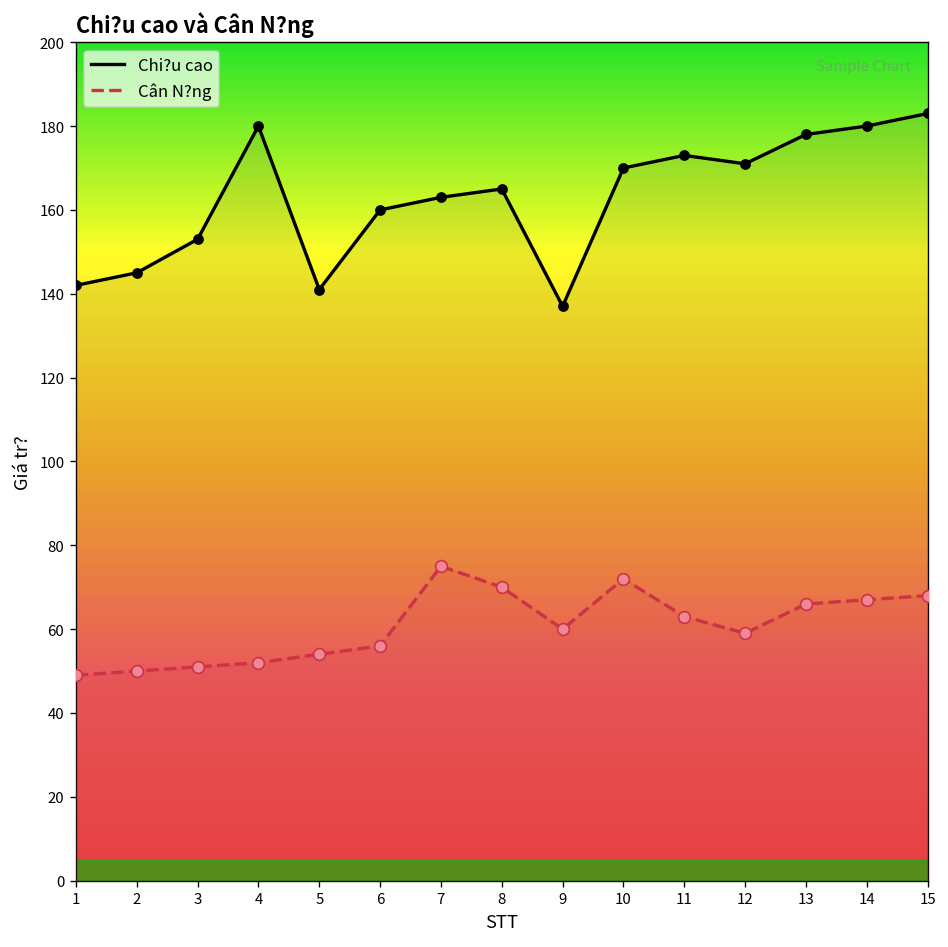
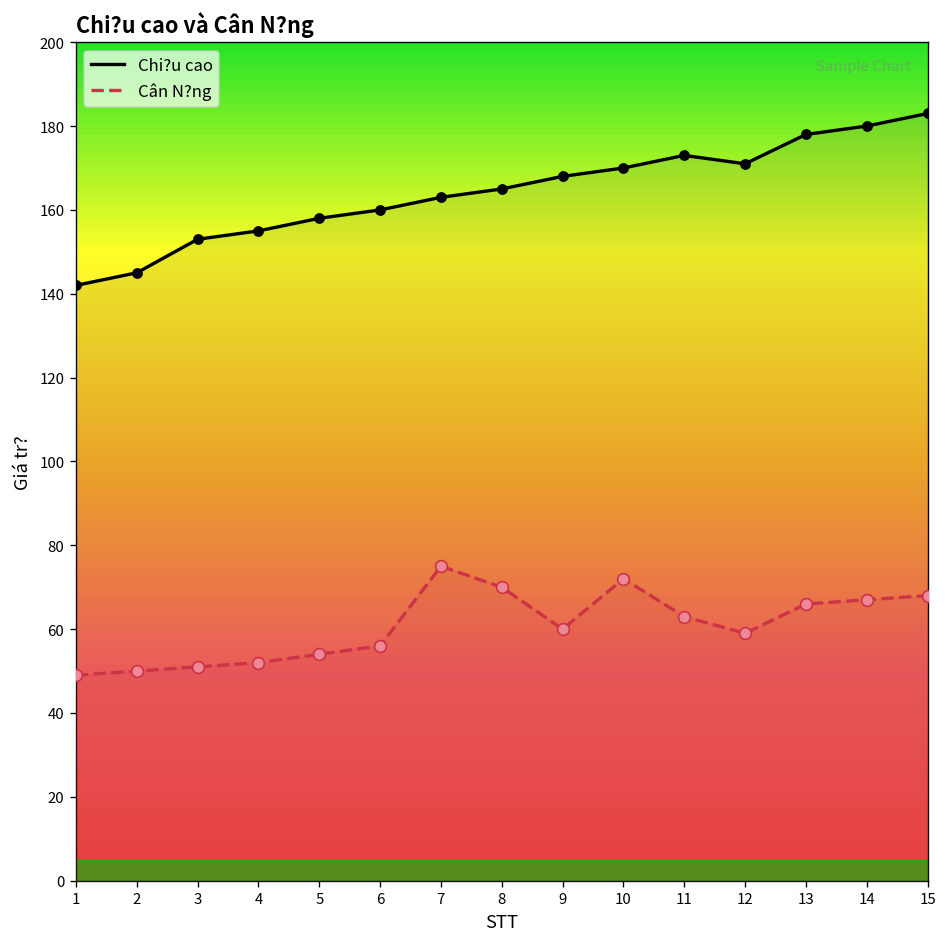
  {
    "Chi?u cao": {
      "1": 142,
      "2": 145,
      "3": 153,
-     "4": 180,
-     "5": 141,
+     "4": 155,
+     "5": 158,
      "6": 160,
      "7": 163,
      "8": 165,
-     "9": 137,
+     "9": 168,
      "10": 170,
      "11": 173,
      "12": 171,
      "13": 178,
      "14": 180,
      "15": 183
    },
    "Cân N?ng": {
      "1": 49,
      "2": 50,
      "3": 51,
      "4": 52,
      "5": 54,
      "6": 56,
      "7": 75,
      "8": 70,
      "9": 60,
      "10": 72,
      "11": 63,
      "12": 59,
      "13": 66,
      "14": 67,
      "15": 68
    }
  }
